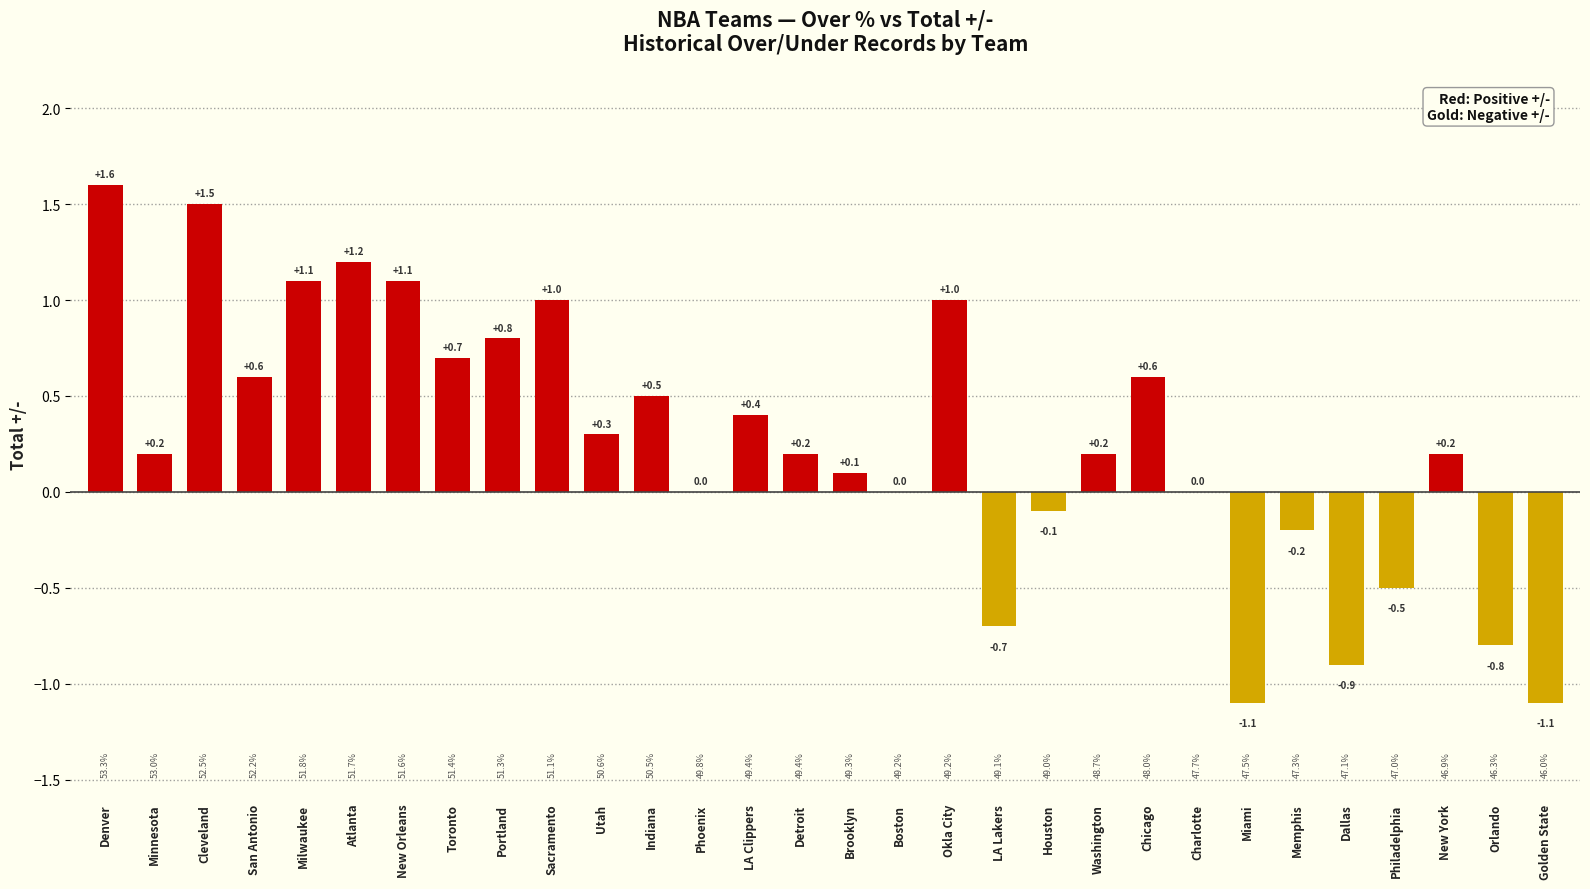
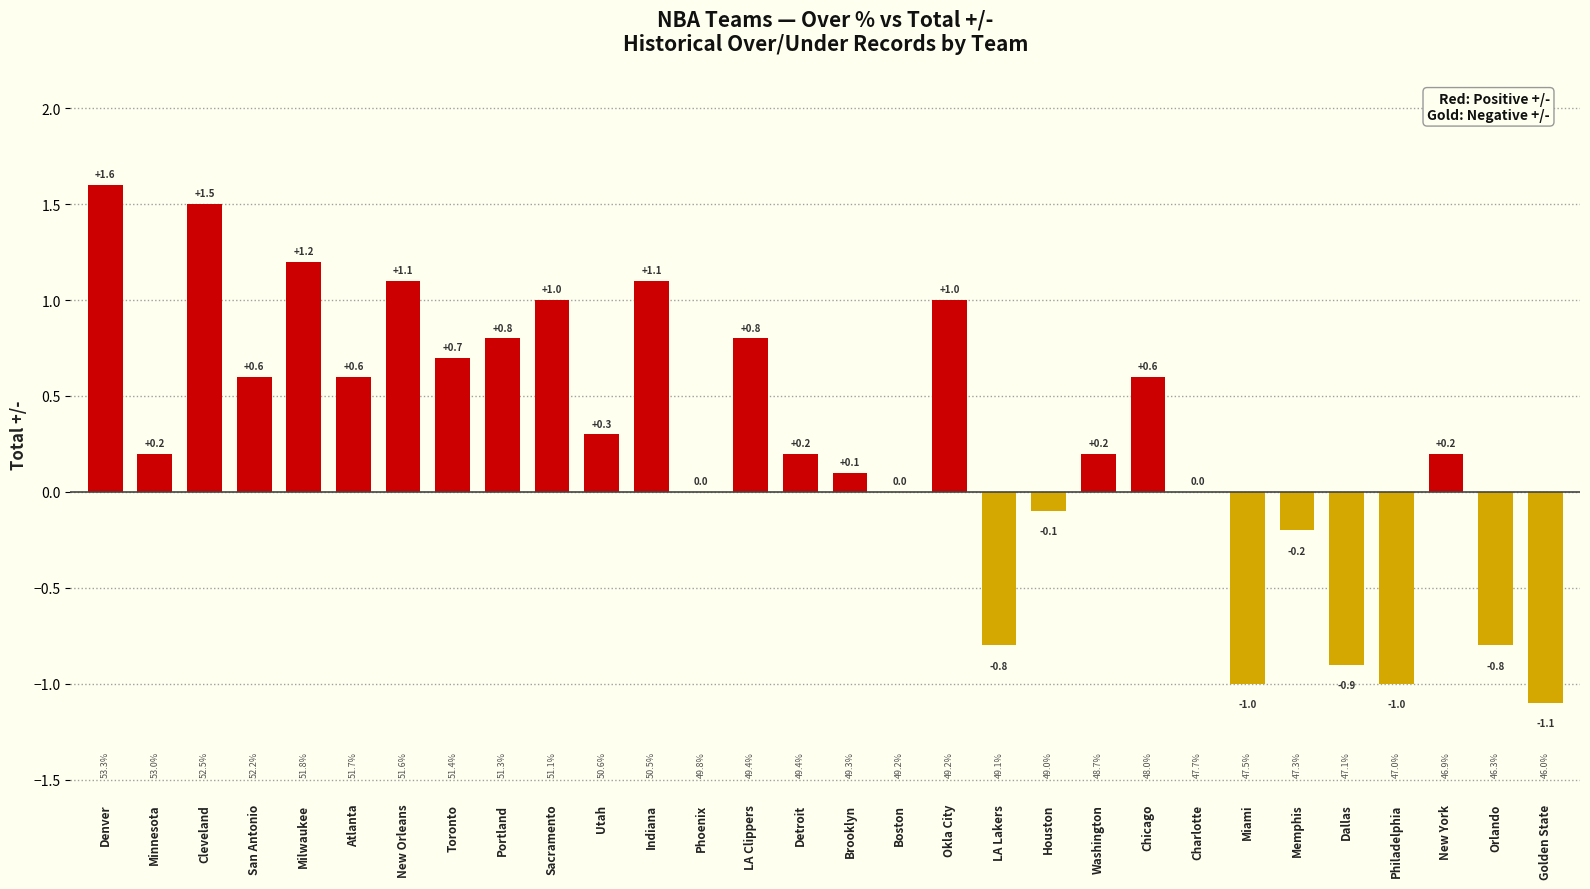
  {
    "Denver": "+1.6",
    "Minnesota": "+0.2",
    "Cleveland": "+1.5",
    "San Antonio": "+0.6",
-   "Milwaukee": "+1.1",
-   "Atlanta": "+1.2",
+   "Milwaukee": "+1.2",
+   "Atlanta": "+0.6",
    "New Orleans": "+1.1",
    "Toronto": "+0.7",
    "Portland": "+0.8",
    "Sacramento": "+1.0",
    "Utah": "+0.3",
-   "Indiana": "+0.5",
+   "Indiana": "+1.1",
    "Phoenix": "0.0",
-   "LA Clippers": "+0.4",
+   "LA Clippers": "+0.8",
    "Detroit": "+0.2",
    "Brooklyn": "+0.1",
    "Boston": "0.0",
    "Okla City": "+1.0",
-   "LA Lakers": "-0.7",
+   "LA Lakers": "-0.8",
    "Houston": "-0.1",
    "Washington": "+0.2",
    "Chicago": "+0.6",
    "Charlotte": "0.0",
-   "Miami": "-1.1",
+   "Miami": "-1.0",
    "Memphis": "-0.2",
    "Dallas": "-0.9",
-   "Philadelphia": "-0.5",
+   "Philadelphia": "-1.0",
    "New York": "+0.2",
    "Orlando": "-0.8",
    "Golden State": "-1.1"
  }
